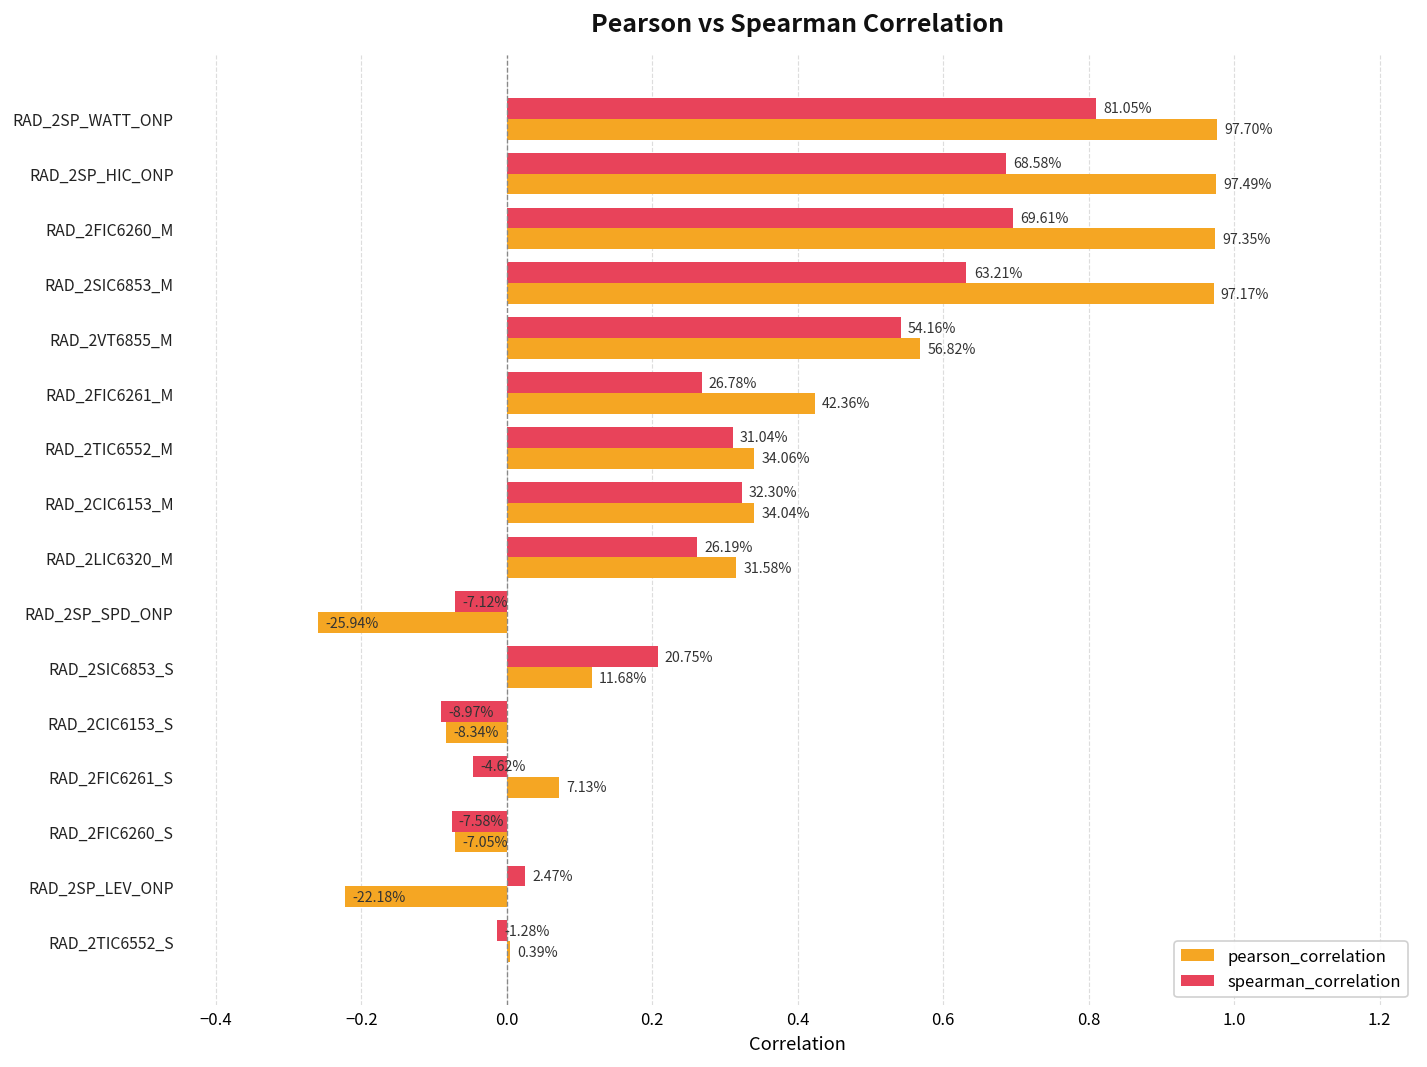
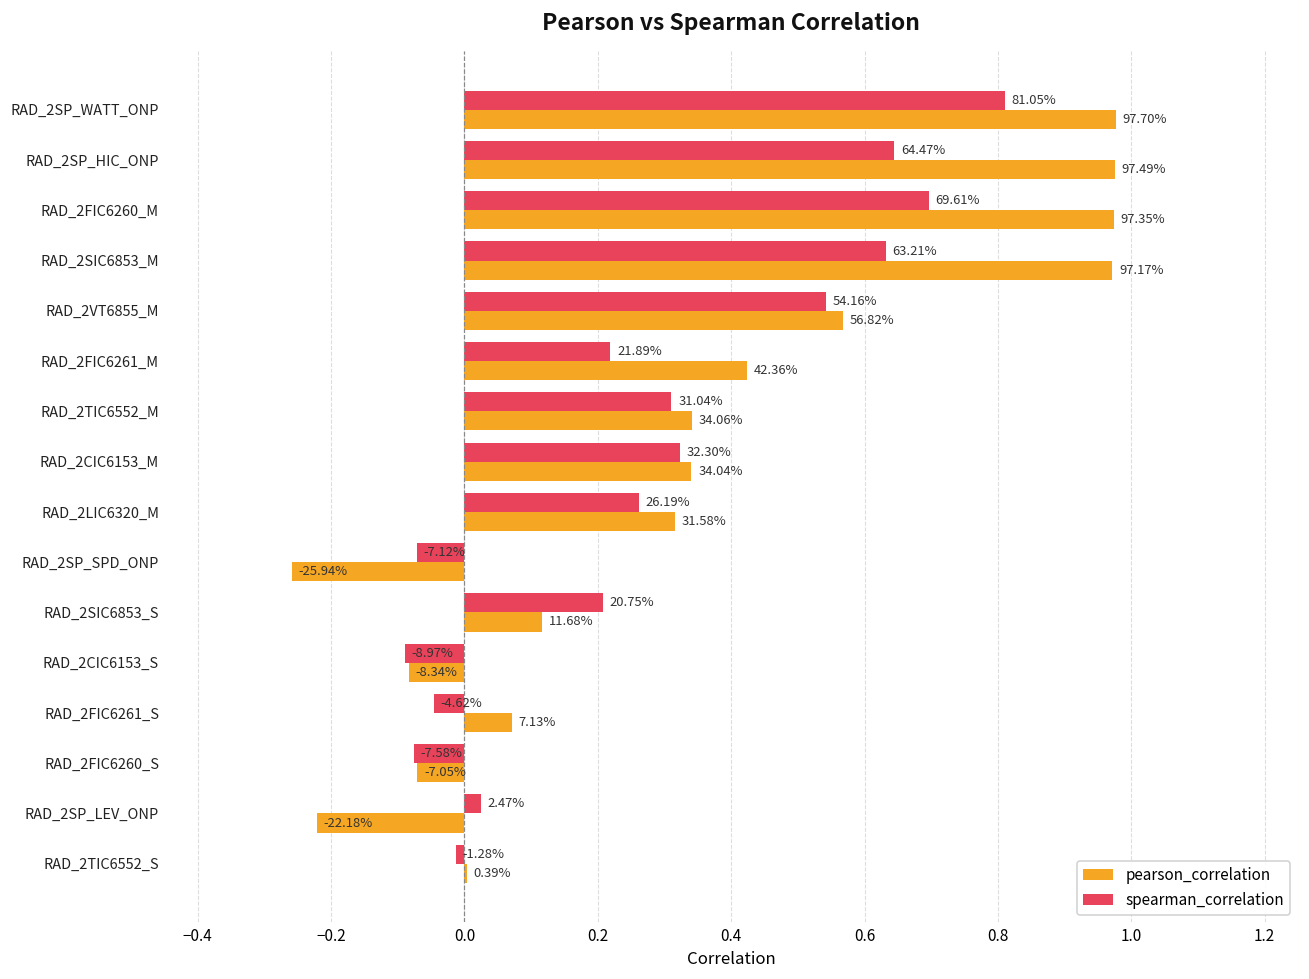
  {
    "pearson_correlation": {
      "RAD_2SP_WATT_ONP": "97.70%",
      "RAD_2SP_HIC_ONP": "97.49%",
      "RAD_2FIC6260_M": "97.35%",
      "RAD_2SIC6853_M": "97.17%",
      "RAD_2VT6855_M": "56.82%",
      "RAD_2FIC6261_M": "42.36%",
      "RAD_2TIC6552_M": "34.06%",
      "RAD_2CIC6153_M": "34.04%",
      "RAD_2LIC6320_M": "31.58%",
      "RAD_2SP_SPD_ONP": "-25.94%",
      "RAD_2SIC6853_S": "11.68%",
      "RAD_2CIC6153_S": "-8.34%",
      "RAD_2FIC6261_S": "7.13%",
      "RAD_2FIC6260_S": "-7.05%",
      "RAD_2SP_LEV_ONP": "-22.18%",
      "RAD_2TIC6552_S": "0.39%"
    },
    "spearman_correlation": {
      "RAD_2SP_WATT_ONP": "81.05%",
-     "RAD_2SP_HIC_ONP": "68.58%",
+     "RAD_2SP_HIC_ONP": "64.47%",
      "RAD_2FIC6260_M": "69.61%",
      "RAD_2SIC6853_M": "63.21%",
      "RAD_2VT6855_M": "54.16%",
-     "RAD_2FIC6261_M": "26.78%",
+     "RAD_2FIC6261_M": "21.89%",
      "RAD_2TIC6552_M": "31.04%",
      "RAD_2CIC6153_M": "32.30%",
      "RAD_2LIC6320_M": "26.19%",
      "RAD_2SP_SPD_ONP": "-7.12%",
      "RAD_2SIC6853_S": "20.75%",
      "RAD_2CIC6153_S": "-8.97%",
      "RAD_2FIC6261_S": "-4.62%",
      "RAD_2FIC6260_S": "-7.58%",
      "RAD_2SP_LEV_ONP": "2.47%",
      "RAD_2TIC6552_S": "-1.28%"
    }
  }
